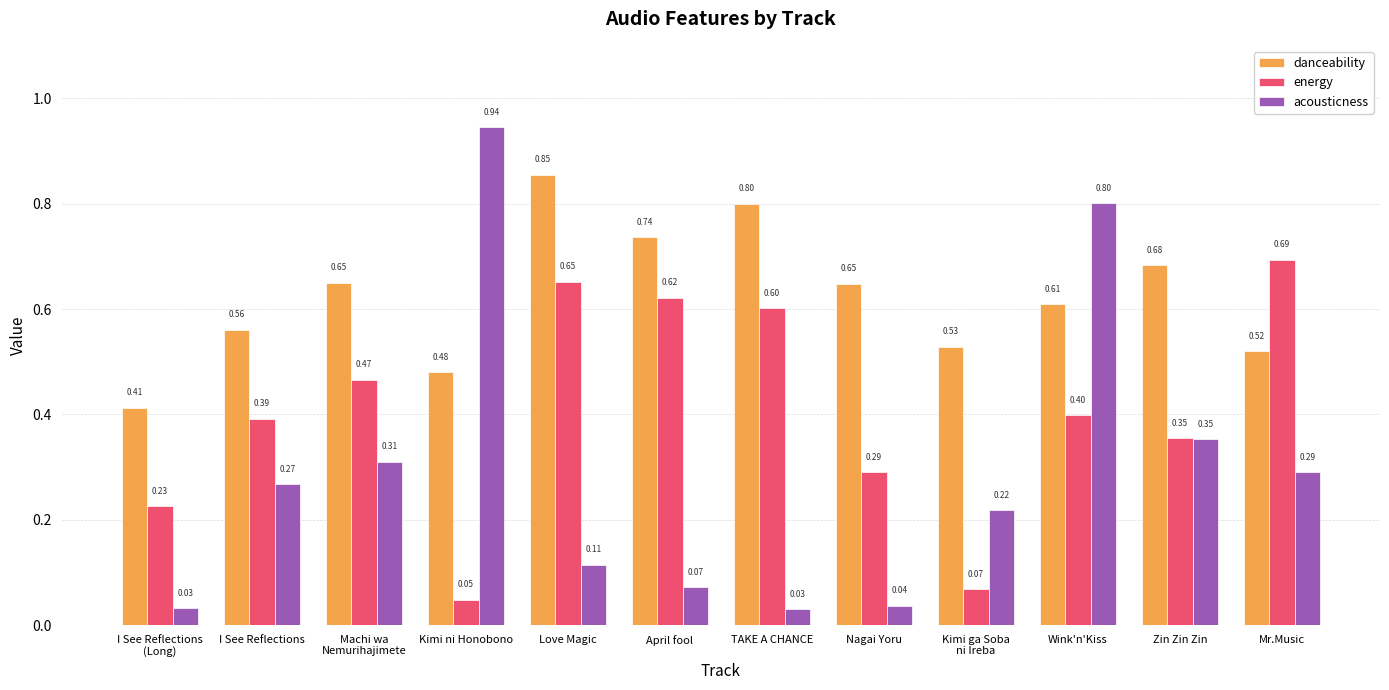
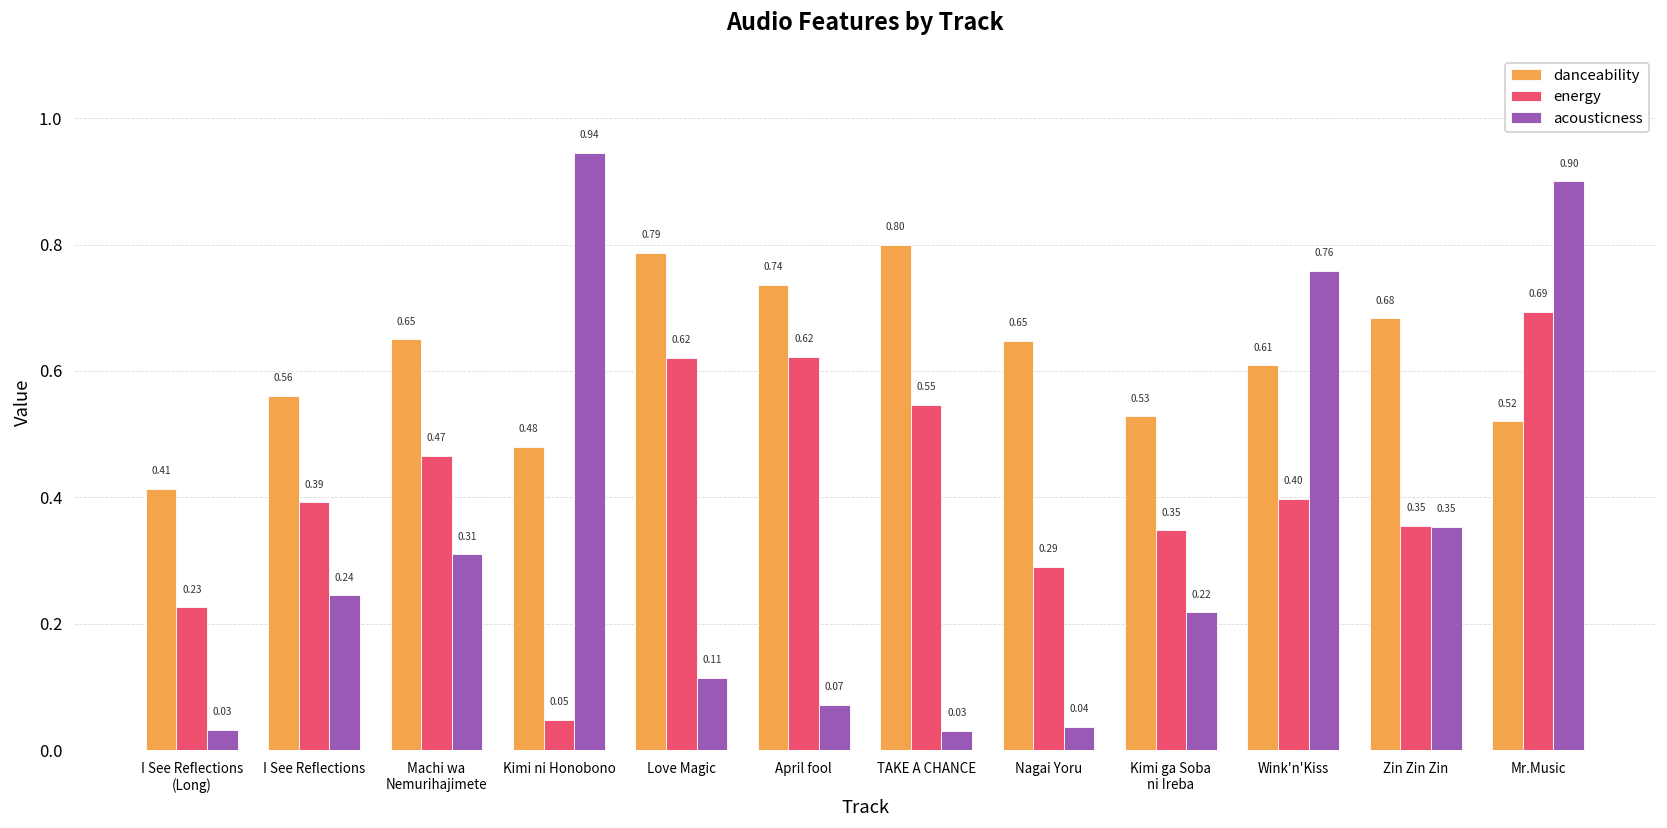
  {
    "danceability": {
      "I See Reflections (Long)": 0.41,
      "I See Reflections": 0.56,
      "Machi wa Nemurihajimete": 0.65,
      "Kimi ni Honobono": 0.48,
-     "Love Magic": 0.85,
+     "Love Magic": 0.79,
      "April fool": 0.74,
      "TAKE A CHANCE": 0.80,
      "Nagai Yoru": 0.65,
      "Kimi ga Soba ni Ireba": 0.53,
      "Wink'n'Kiss": 0.61,
      "Zin Zin Zin": 0.68,
      "Mr.Music": 0.52
    },
    "energy": {
      "I See Reflections (Long)": 0.23,
      "I See Reflections": 0.39,
      "Machi wa Nemurihajimete": 0.47,
      "Kimi ni Honobono": 0.05,
-     "Love Magic": 0.65,
+     "Love Magic": 0.62,
      "April fool": 0.62,
-     "TAKE A CHANCE": 0.60,
+     "TAKE A CHANCE": 0.55,
      "Nagai Yoru": 0.29,
-     "Kimi ga Soba ni Ireba": 0.07,
+     "Kimi ga Soba ni Ireba": 0.35,
      "Wink'n'Kiss": 0.40,
      "Zin Zin Zin": 0.35,
      "Mr.Music": 0.69
    },
    "acousticness": {
      "I See Reflections (Long)": 0.03,
-     "I See Reflections": 0.27,
+     "I See Reflections": 0.24,
      "Machi wa Nemurihajimete": 0.31,
      "Kimi ni Honobono": 0.94,
      "Love Magic": 0.11,
      "April fool": 0.07,
      "TAKE A CHANCE": 0.03,
      "Nagai Yoru": 0.04,
      "Kimi ga Soba ni Ireba": 0.22,
-     "Wink'n'Kiss": 0.80,
+     "Wink'n'Kiss": 0.76,
      "Zin Zin Zin": 0.35,
-     "Mr.Music": 0.29
+     "Mr.Music": 0.90
    }
  }
